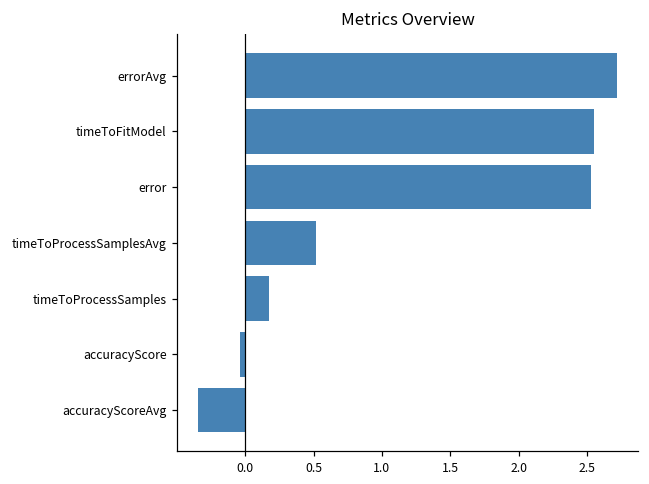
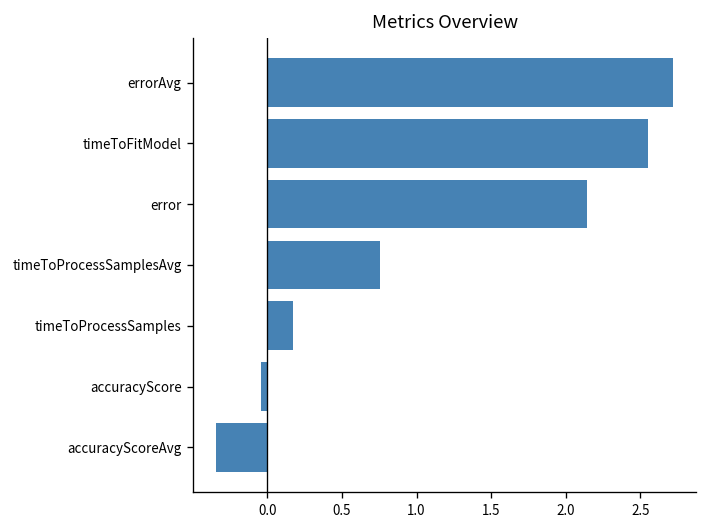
  {
    "errorAvg": 2.72,
    "timeToFitModel": 2.55,
-   "error": 2.53,
-   "timeToProcessSamplesAvg": 0.52,
+   "error": 2.15,
+   "timeToProcessSamplesAvg": 0.76,
    "timeToProcessSamples": 0.17,
    "accuracyScore": -0.04,
    "accuracyScoreAvg": -0.35
  }
